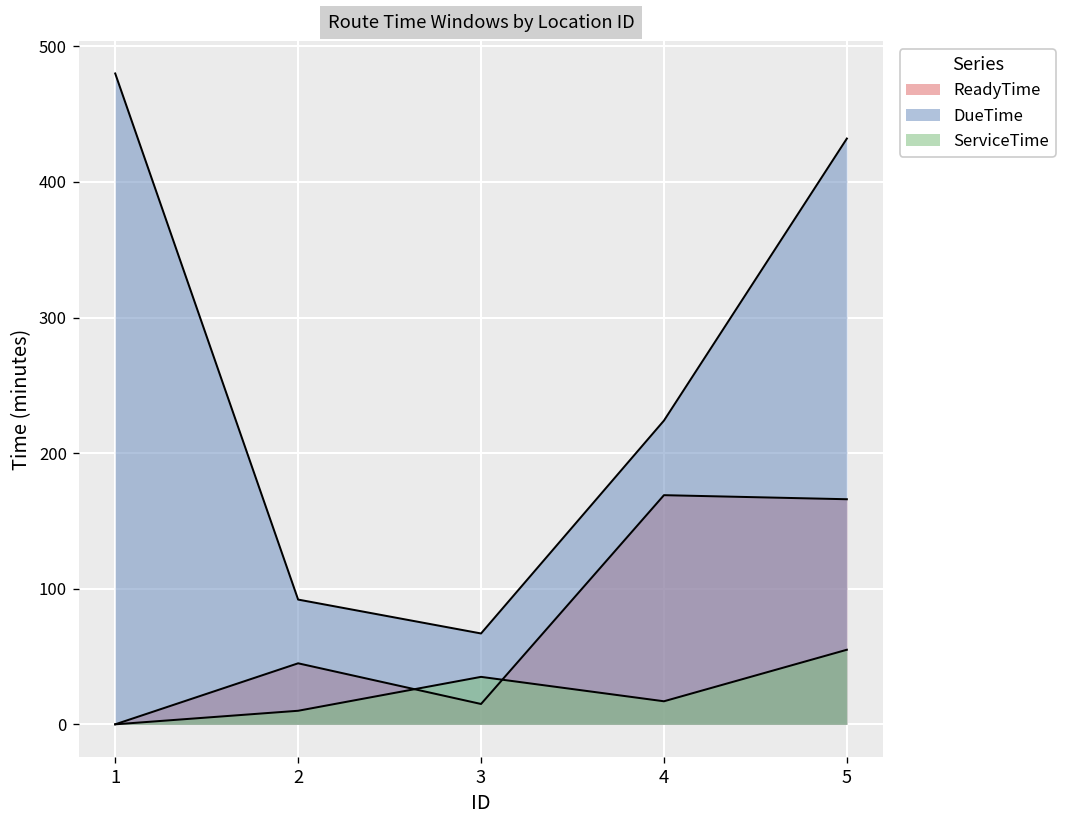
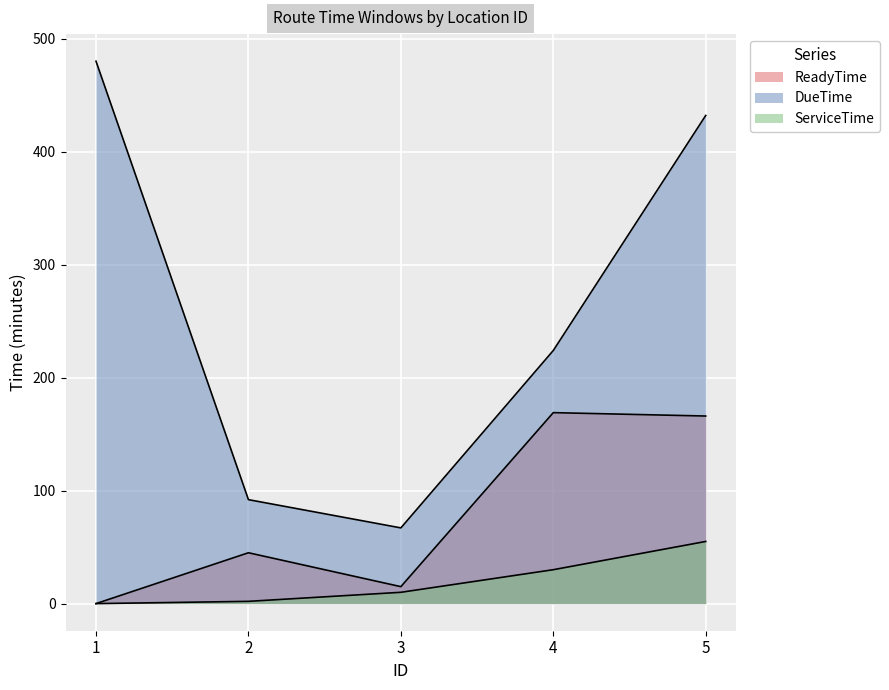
  {
    "ReadyTime": {
      "2": 45,
      "3": 15,
      "4": 169,
      "5": 166
    },
    "DueTime": {
      "1": 480,
      "2": 92,
      "3": 67,
      "4": 224,
      "5": 432
    },
    "ServiceTime": {
-     "2": 10,
-     "3": 35,
-     "4": 17,
+     "2": 2,
+     "3": 10,
+     "4": 30,
      "5": 55
    }
  }
